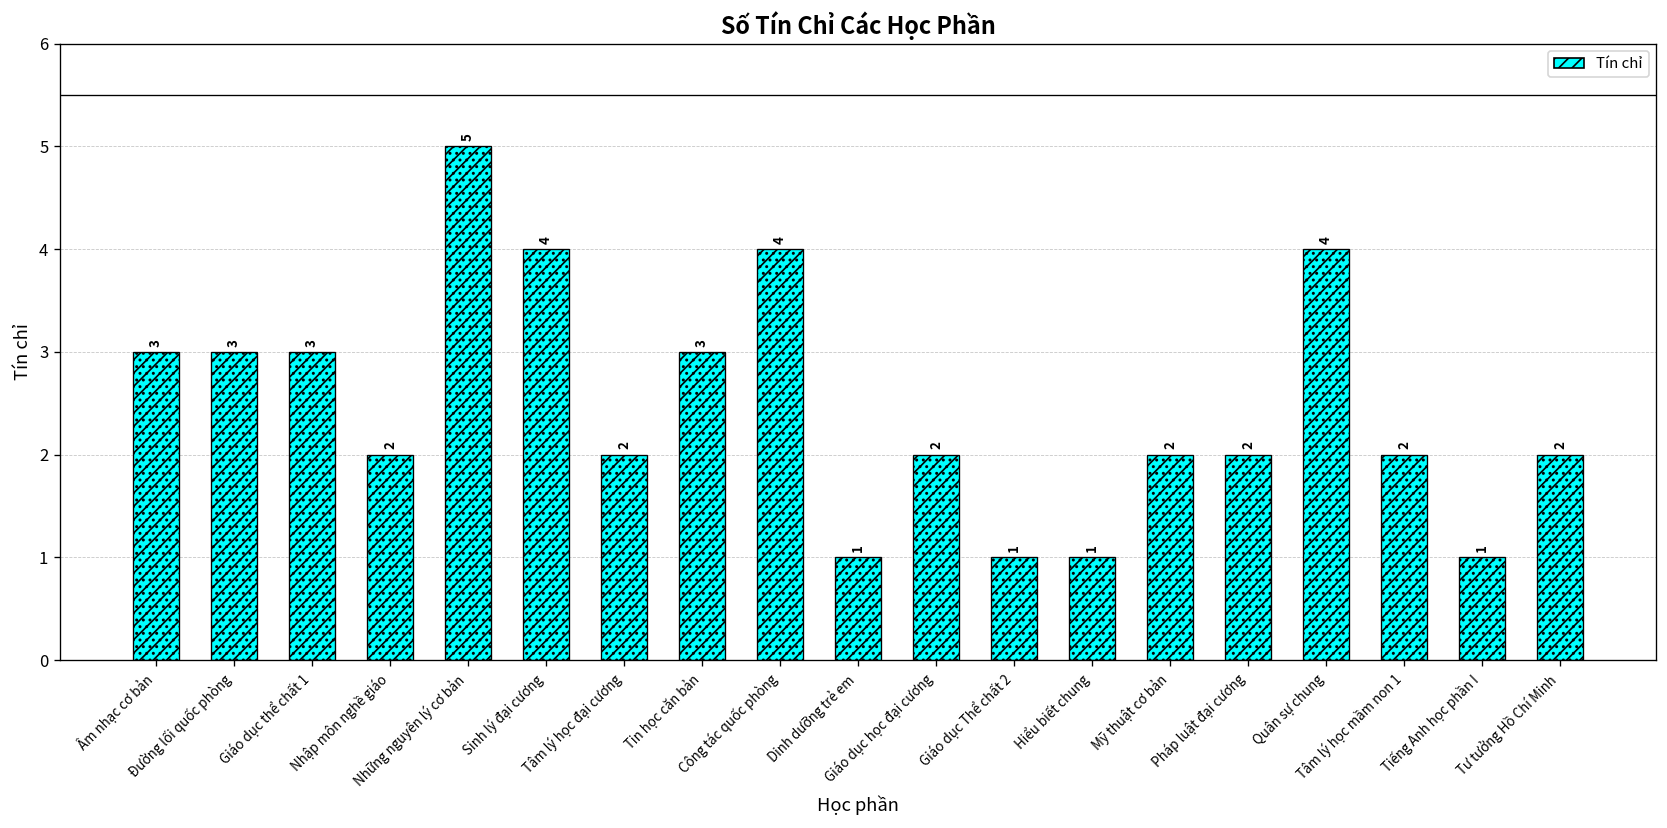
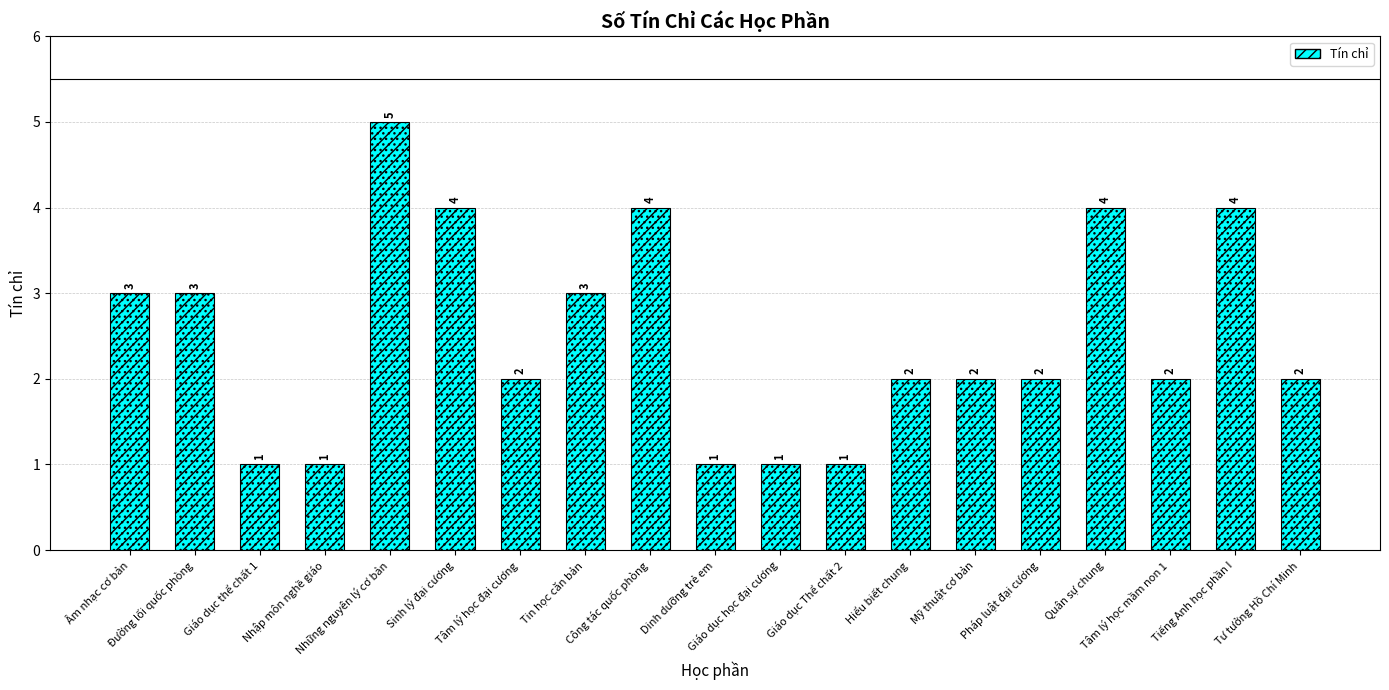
  {
    "Âm nhạc cơ bản": 3,
    "Đường lối quốc phòng": 3,
-   "Giáo dục thể chất 1": 3,
-   "Nhập môn nghề giáo": 2,
+   "Giáo dục thể chất 1": 1,
+   "Nhập môn nghề giáo": 1,
    "Những nguyên lý cơ bản": 5,
    "Sinh lý đại cương": 4,
    "Tâm lý học đại cương": 2,
    "Tin học căn bản": 3,
    "Công tác quốc phòng": 4,
    "Dinh dưỡng trẻ em": 1,
-   "Giáo dục học đại cương": 2,
+   "Giáo dục học đại cương": 1,
    "Giáo dục Thể chất 2": 1,
-   "Hiểu biết chung": 1,
+   "Hiểu biết chung": 2,
    "Mỹ thuật cơ bản": 2,
    "Pháp luật đại cương": 2,
    "Quân sự chung": 4,
    "Tâm lý học mầm non 1": 2,
-   "Tiếng Anh học phần I": 1,
+   "Tiếng Anh học phần I": 4,
    "Tư tưởng Hồ Chí Minh": 2
  }
